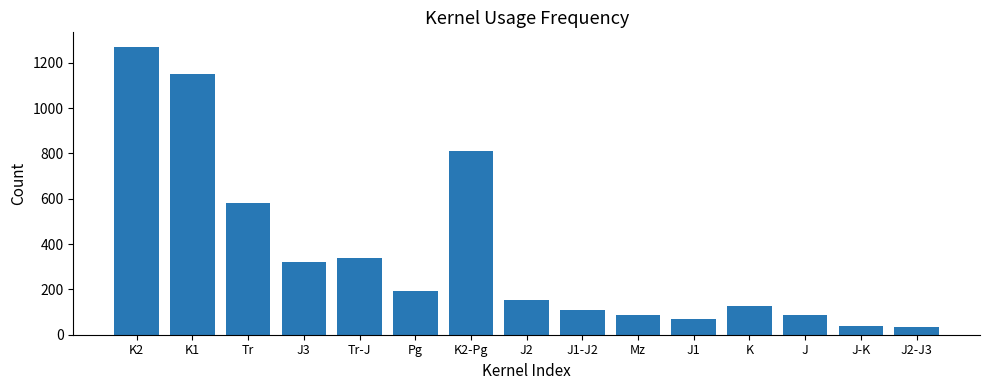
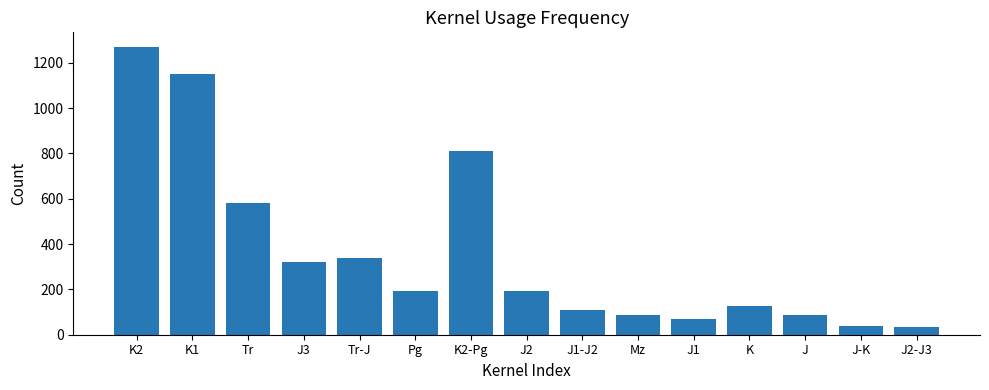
  {
    "K2": 1270,
    "K1": 1150,
    "Tr": 580,
    "J3": 320,
    "Tr-J": 340,
    "Pg": 190,
    "K2-Pg": 810,
-   "J2": 150,
+   "J2": 190,
    "J1-J2": 110,
    "Mz": 90,
    "J1": 70,
    "K": 130,
    "J": 90,
    "J-K": 40,
    "J2-J3": 40
  }
